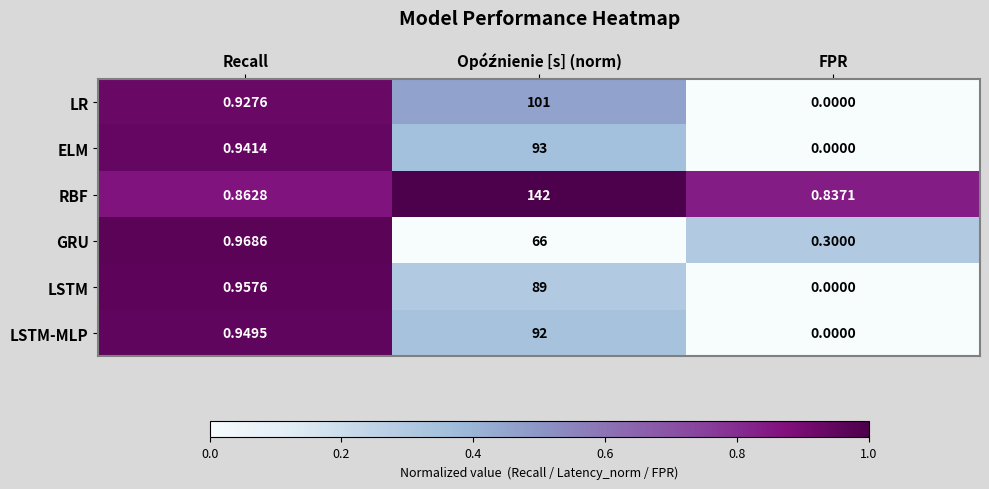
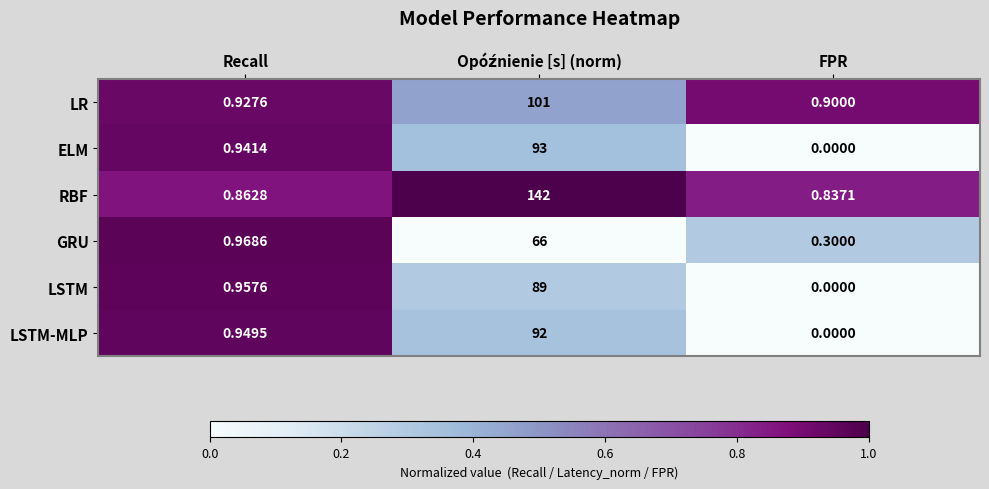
  {
    "LR": {
      "Recall": 0.9276,
      "Opóźnienie [s] (norm)": 101,
-     "FPR": 0.0000
+     "FPR": 0.9000
    },
    "ELM": {
      "Recall": 0.9414,
      "Opóźnienie [s] (norm)": 93,
      "FPR": 0.0000
    },
    "RBF": {
      "Recall": 0.8628,
      "Opóźnienie [s] (norm)": 142,
      "FPR": 0.8371
    },
    "GRU": {
      "Recall": 0.9686,
      "Opóźnienie [s] (norm)": 66,
      "FPR": 0.3000
    },
    "LSTM": {
      "Recall": 0.9576,
      "Opóźnienie [s] (norm)": 89,
      "FPR": 0.0000
    },
    "LSTM-MLP": {
      "Recall": 0.9495,
      "Opóźnienie [s] (norm)": 92,
      "FPR": 0.0000
    }
  }
